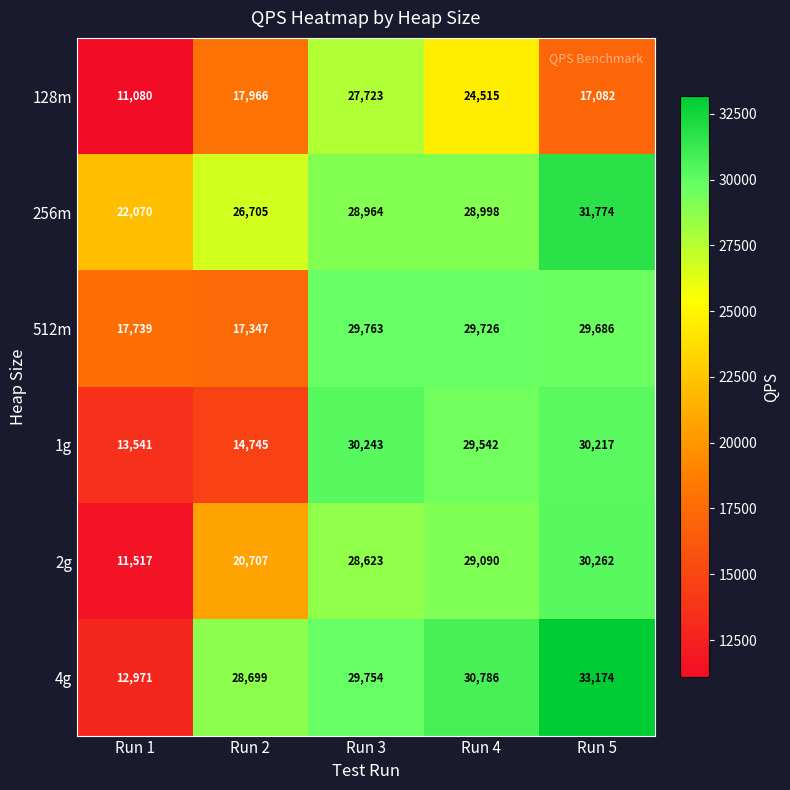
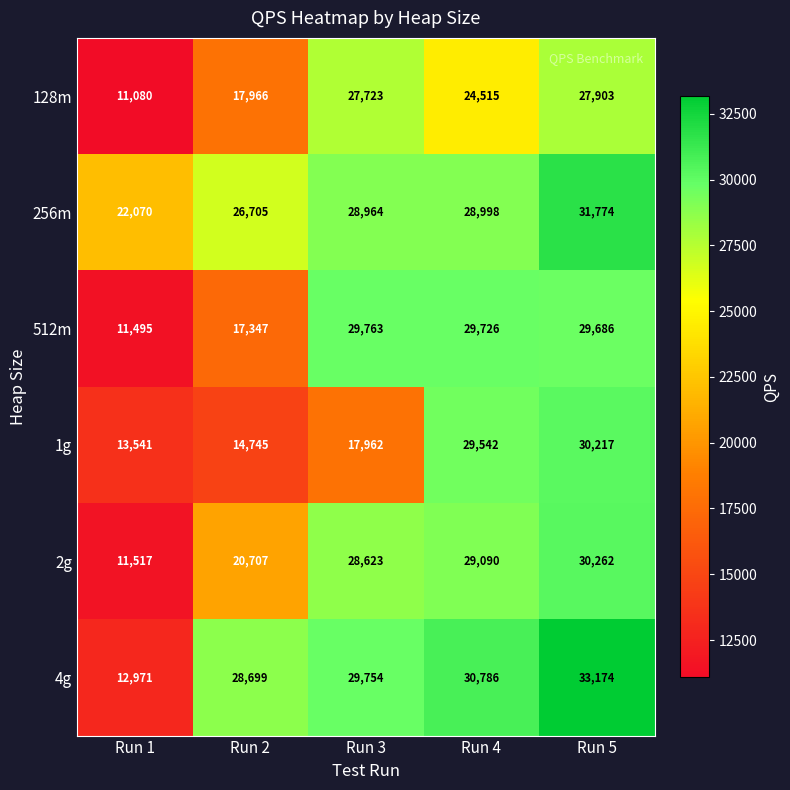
  {
    "128m": {
      "Run 1": "11,080",
      "Run 2": "17,966",
      "Run 3": "27,723",
      "Run 4": "24,515",
-     "Run 5": "17,082"
+     "Run 5": "27,903"
    },
    "256m": {
      "Run 1": "22,070",
      "Run 2": "26,705",
      "Run 3": "28,964",
      "Run 4": "28,998",
      "Run 5": "31,774"
    },
    "512m": {
-     "Run 1": "17,739",
+     "Run 1": "11,495",
      "Run 2": "17,347",
      "Run 3": "29,763",
      "Run 4": "29,726",
      "Run 5": "29,686"
    },
    "1g": {
      "Run 1": "13,541",
      "Run 2": "14,745",
-     "Run 3": "30,243",
+     "Run 3": "17,962",
      "Run 4": "29,542",
      "Run 5": "30,217"
    },
    "2g": {
      "Run 1": "11,517",
      "Run 2": "20,707",
      "Run 3": "28,623",
      "Run 4": "29,090",
      "Run 5": "30,262"
    },
    "4g": {
      "Run 1": "12,971",
      "Run 2": "28,699",
      "Run 3": "29,754",
      "Run 4": "30,786",
      "Run 5": "33,174"
    }
  }
